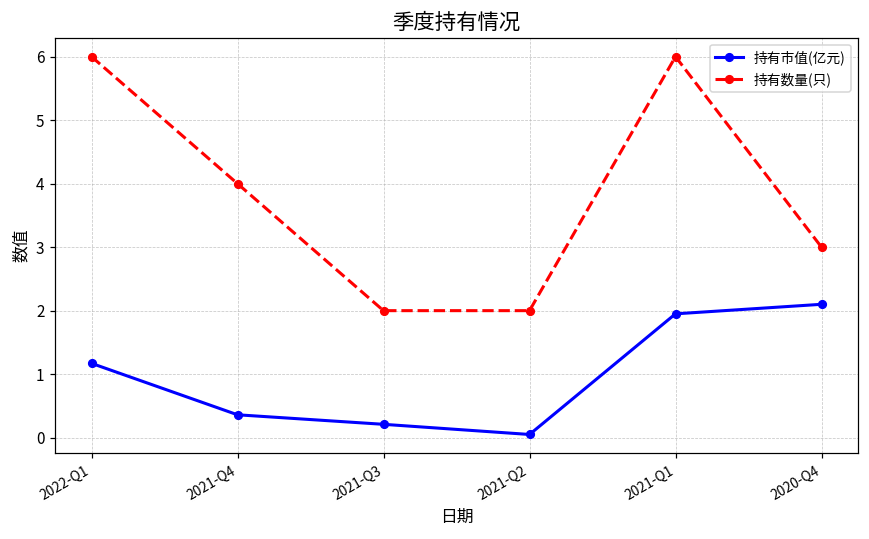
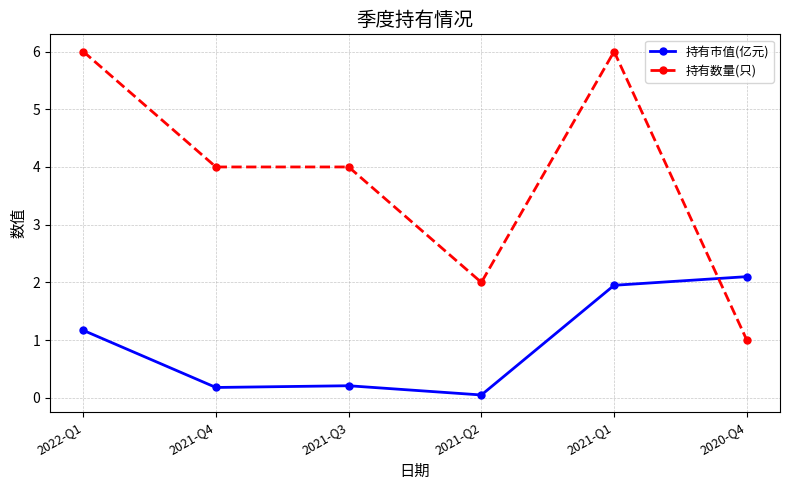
  {
    "持有市值(亿元)": {
      "2022-Q1": 1.2,
-     "2021-Q4": 0.4,
+     "2021-Q4": 0.2,
      "2021-Q3": 0.2,
      "2021-Q2": 0.1,
      "2021-Q1": 2.0,
      "2020-Q4": 2.1
    },
    "持有数量(只)": {
      "2022-Q1": 6,
      "2021-Q4": 4,
-     "2021-Q3": 2,
+     "2021-Q3": 4,
      "2021-Q2": 2,
      "2021-Q1": 6,
-     "2020-Q4": 3
+     "2020-Q4": 1
    }
  }
